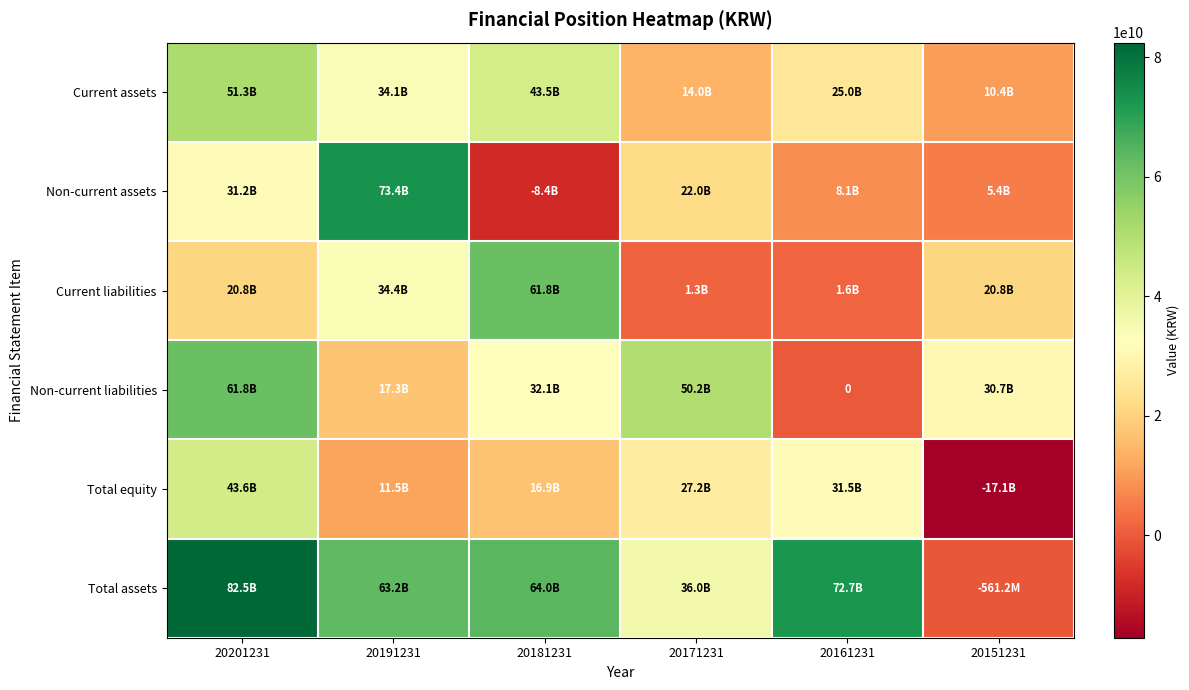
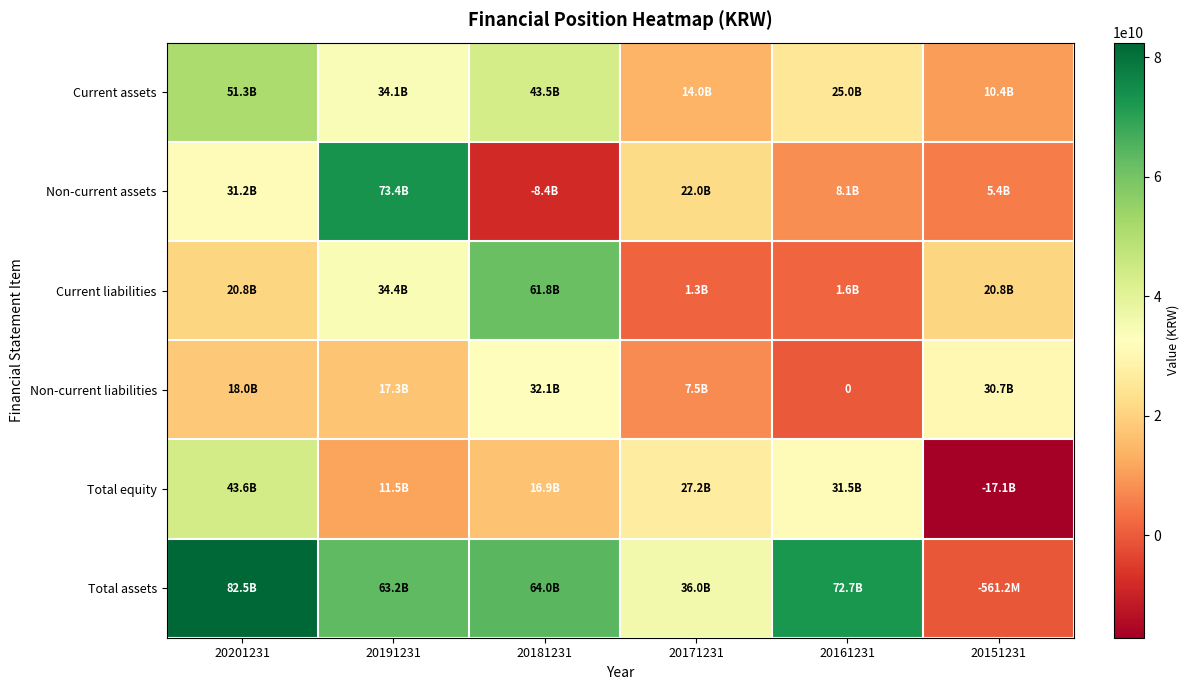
  {
    "Current assets": {
      "20201231": "51.3B",
      "20191231": "34.1B",
      "20181231": "43.5B",
      "20171231": "14.0B",
      "20161231": "25.0B",
      "20151231": "10.4B"
    },
    "Non-current assets": {
      "20201231": "31.2B",
      "20191231": "73.4B",
      "20181231": "-8.4B",
      "20171231": "22.0B",
      "20161231": "8.1B",
      "20151231": "5.4B"
    },
    "Current liabilities": {
      "20201231": "20.8B",
      "20191231": "34.4B",
      "20181231": "61.8B",
      "20171231": "1.3B",
      "20161231": "1.6B",
      "20151231": "20.8B"
    },
    "Non-current liabilities": {
-     "20201231": "61.8B",
+     "20201231": "18.0B",
      "20191231": "17.3B",
      "20181231": "32.1B",
-     "20171231": "50.2B",
+     "20171231": "7.5B",
      "20161231": "0",
      "20151231": "30.7B"
    },
    "Total equity": {
      "20201231": "43.6B",
      "20191231": "11.5B",
      "20181231": "16.9B",
      "20171231": "27.2B",
      "20161231": "31.5B",
      "20151231": "-17.1B"
    },
    "Total assets": {
      "20201231": "82.5B",
      "20191231": "63.2B",
      "20181231": "64.0B",
      "20171231": "36.0B",
      "20161231": "72.7B",
      "20151231": "-561.2M"
    }
  }
